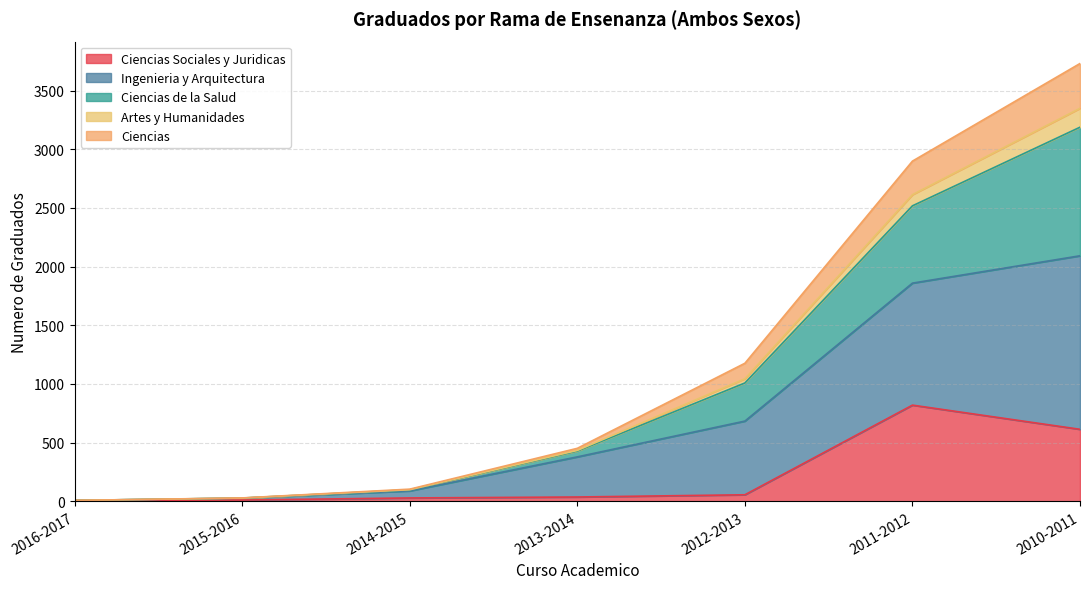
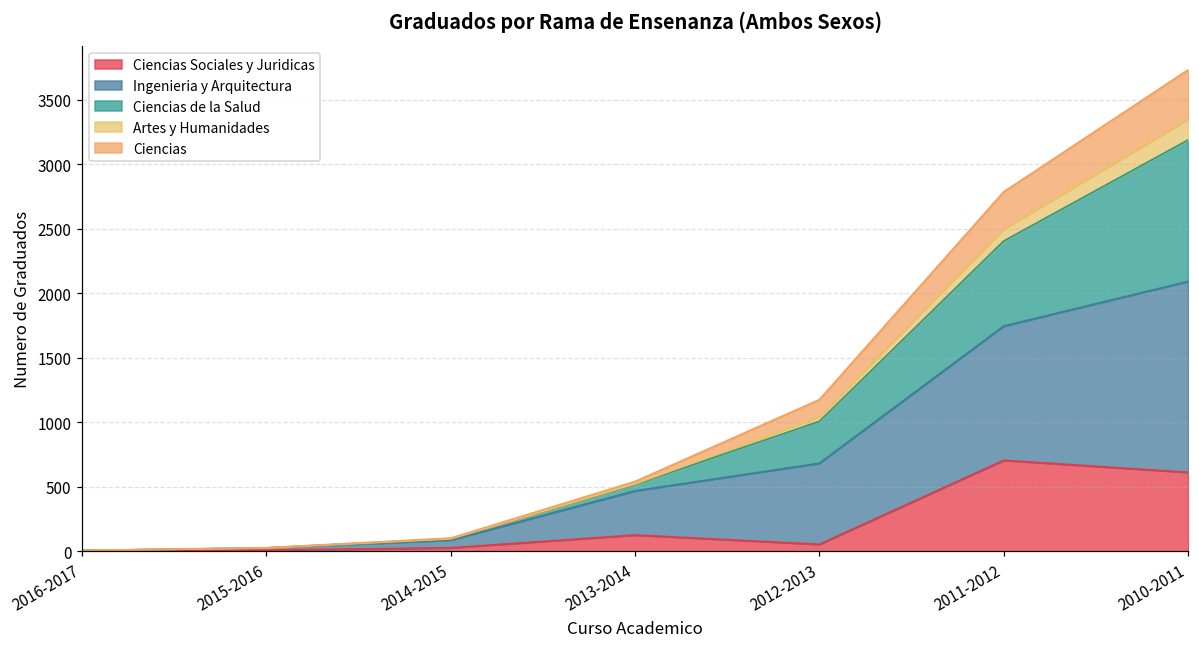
  {
    "Ciencias Sociales y Juridicas": {
      "2014-2015": 30,
-     "2013-2014": 40,
+     "2013-2014": 130,
      "2012-2013": 60,
-     "2011-2012": 820,
+     "2011-2012": 710,
      "2010-2011": 610
    }
  }
